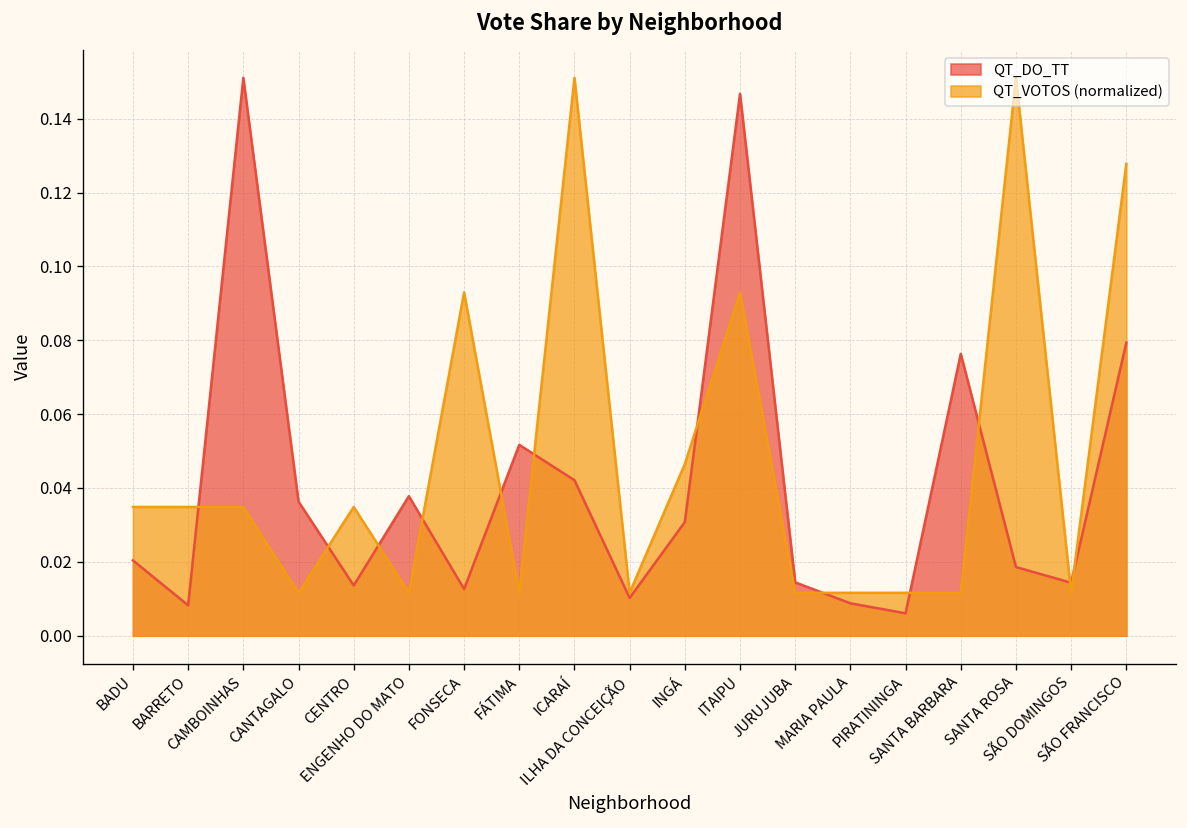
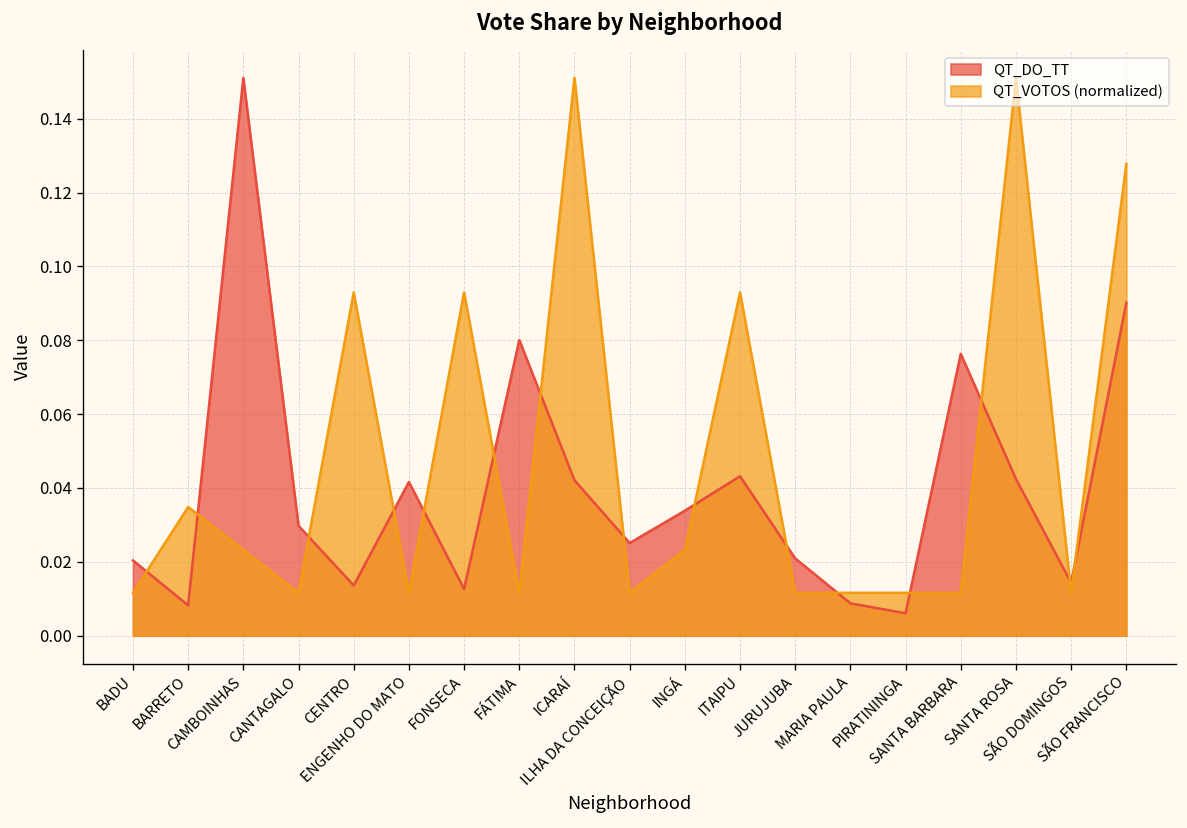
  {
    "QT_DO_TT": {
      "BADU": 0.020,
      "BARRETO": 0.008,
      "CAMBOINHAS": 0.151,
-     "CANTAGALO": 0.036,
+     "CANTAGALO": 0.030,
      "CENTRO": 0.014,
-     "ENGENHO DO MATO": 0.038,
+     "ENGENHO DO MATO": 0.042,
      "FONSECA": 0.013,
-     "FÁTIMA": 0.052,
+     "FÁTIMA": 0.080,
      "ICARAÍ": 0.042,
-     "ILHA DA CONCEIÇÃO": 0.010,
-     "INGÁ": 0.031,
-     "ITAIPU": 0.147,
-     "JURUJUBA": 0.014,
+     "ILHA DA CONCEIÇÃO": 0.025,
+     "INGÁ": 0.034,
+     "ITAIPU": 0.043,
+     "JURUJUBA": 0.021,
      "MARIA PAULA": 0.009,
      "PIRATININGA": 0.006,
      "SANTA BARBARA": 0.076,
-     "SANTA ROSA": 0.019,
+     "SANTA ROSA": 0.042,
      "SÃO DOMINGOS": 0.014,
-     "SÃO FRANCISCO": 0.079
+     "SÃO FRANCISCO": 0.090
    },
    "QT_VOTOS (normalized)": {
-     "BADU": 0.035,
+     "BADU": 0.012,
      "BARRETO": 0.035,
-     "CAMBOINHAS": 0.035,
+     "CAMBOINHAS": 0.023,
      "CANTAGALO": 0.012,
-     "CENTRO": 0.035,
+     "CENTRO": 0.093,
      "ENGENHO DO MATO": 0.012,
      "FONSECA": 0.093,
      "FÁTIMA": 0.012,
      "ICARAÍ": 0.151,
      "ILHA DA CONCEIÇÃO": 0.012,
-     "INGÁ": 0.046,
+     "INGÁ": 0.023,
      "ITAIPU": 0.093,
      "JURUJUBA": 0.012,
      "MARIA PAULA": 0.012,
      "PIRATININGA": 0.012,
      "SANTA BARBARA": 0.012,
      "SÃO DOMINGOS": 0.012,
      "SÃO FRANCISCO": 0.128
    }
  }
